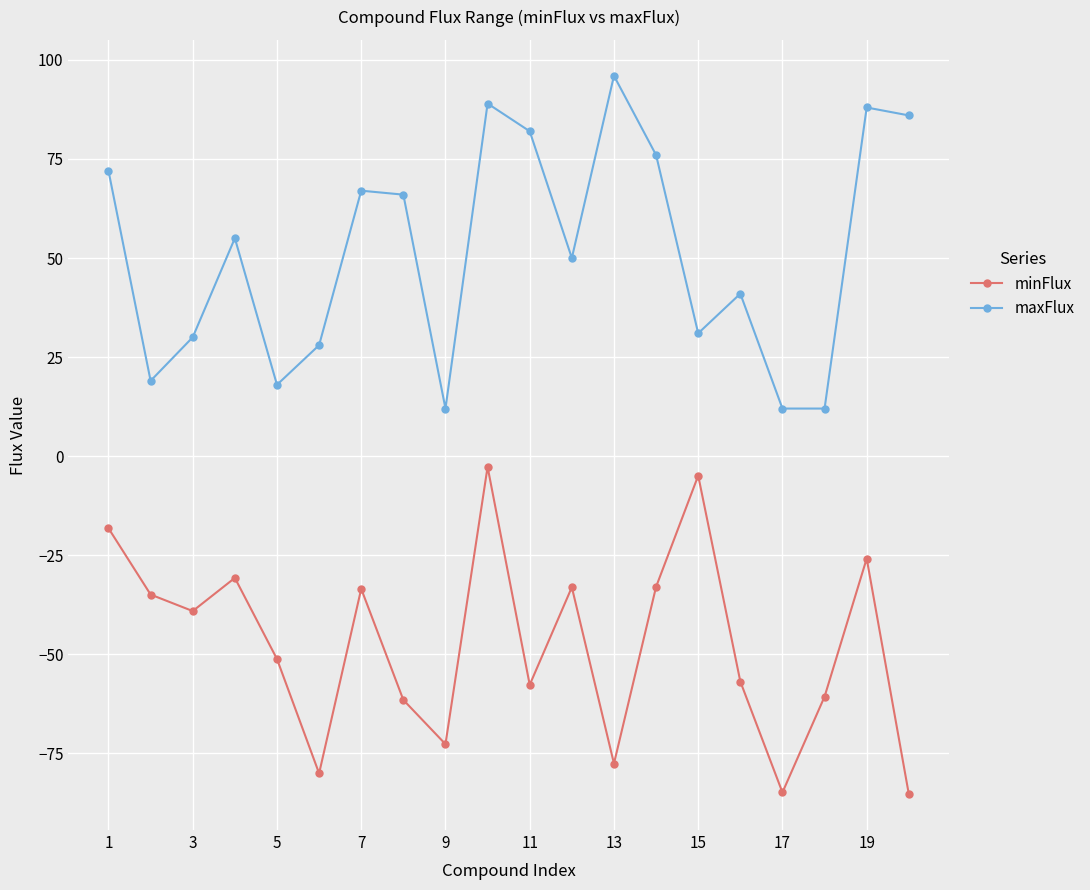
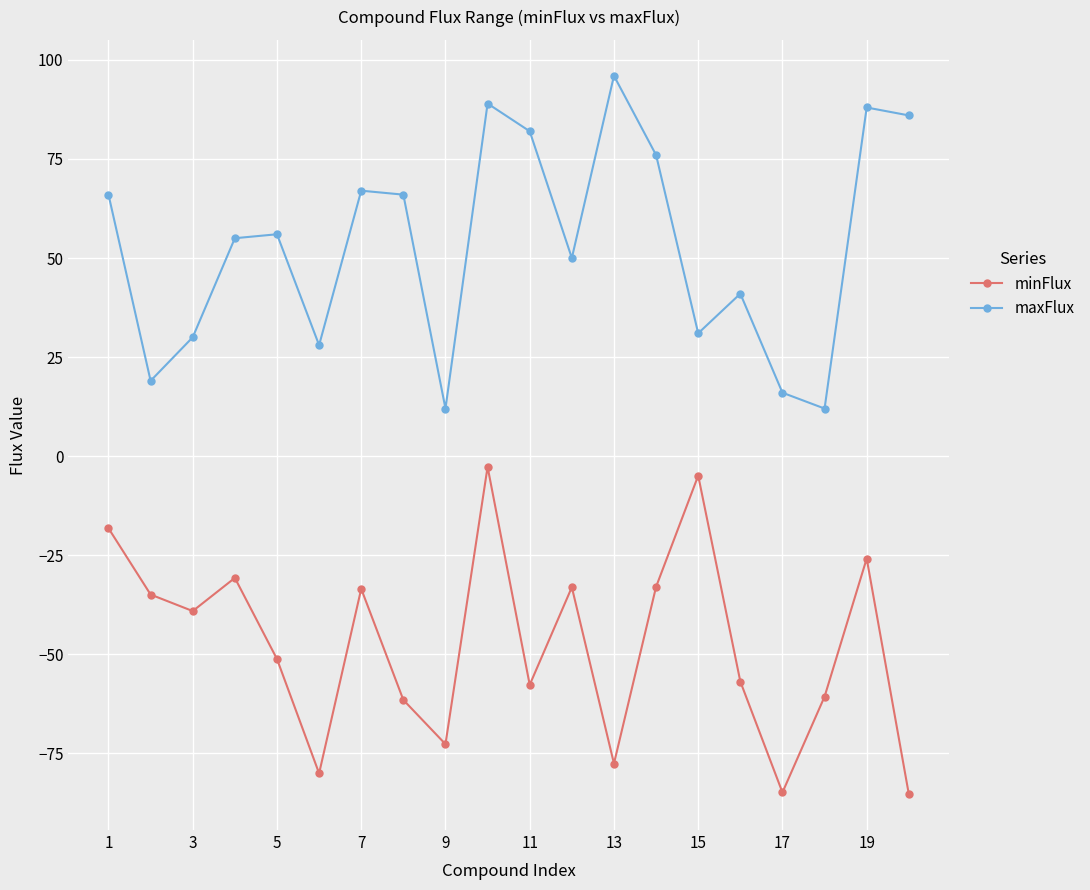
  {
    "minFlux": {
      "1": -18,
      "3": -39,
      "5": -51,
      "7": -34,
      "9": -73,
      "11": -58,
      "13": -78,
      "15": -5,
      "17": -85,
      "19": -26
    },
    "maxFlux": {
-     "1": 72,
+     "1": 66,
      "3": 30,
-     "5": 18,
+     "5": 56,
      "7": 67,
      "9": 12,
      "11": 82,
      "13": 96,
      "15": 31,
-     "17": 12,
+     "17": 16,
      "19": 88
    }
  }
